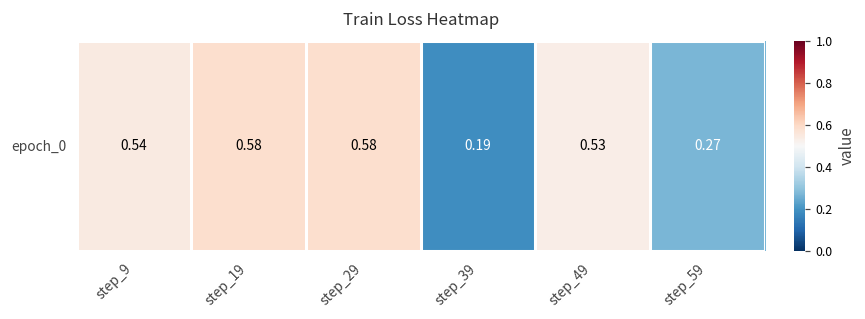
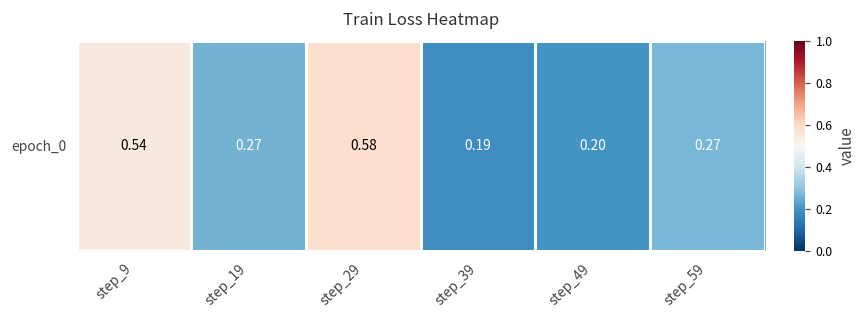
  {
    "epoch_0": {
      "step_9": 0.54,
-     "step_19": 0.58,
+     "step_19": 0.27,
      "step_29": 0.58,
      "step_39": 0.19,
-     "step_49": 0.53,
+     "step_49": 0.20,
      "step_59": 0.27
    }
  }
